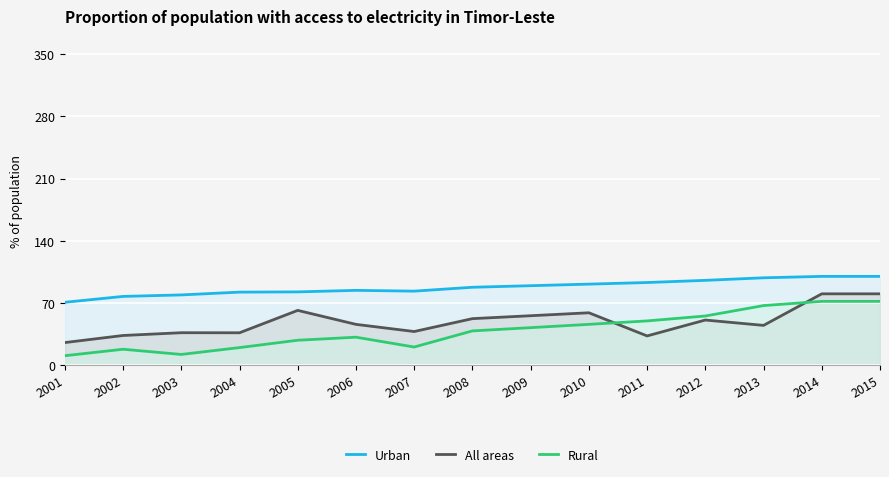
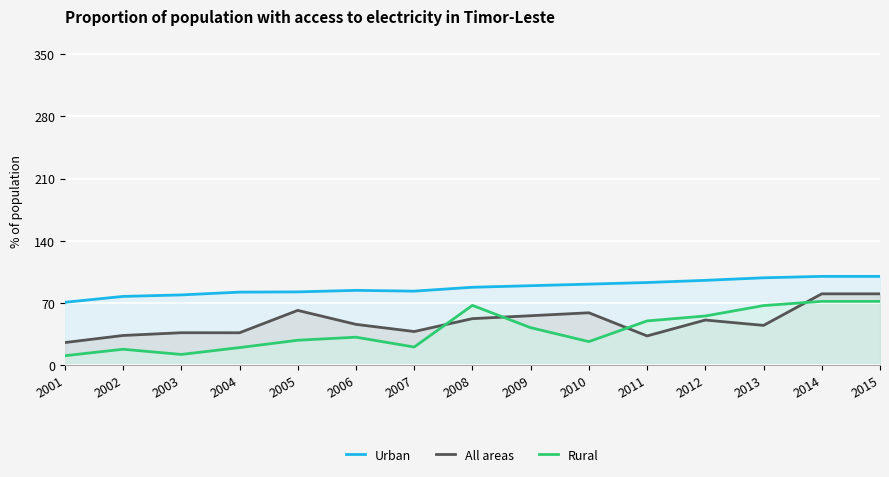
  {
    "Urban": {
      "2001": 70,
      "2002": 80,
      "2003": 80,
      "2004": 80,
      "2005": 80,
      "2006": 80,
      "2007": 80,
      "2008": 90,
      "2009": 90,
      "2010": 90,
      "2011": 90,
      "2012": 100,
      "2013": 100,
      "2014": 100,
      "2015": 100
    },
    "All areas": {
      "2001": 30,
      "2002": 30,
      "2003": 40,
      "2004": 40,
      "2005": 60,
      "2006": 50,
      "2007": 40,
      "2008": 50,
      "2009": 60,
      "2010": 60,
      "2011": 30,
      "2012": 50,
      "2013": 40,
      "2014": 80,
      "2015": 80
    },
    "Rural": {
      "2001": 10,
      "2002": 20,
      "2003": 10,
      "2004": 20,
      "2005": 30,
      "2006": 30,
      "2007": 20,
-     "2008": 40,
+     "2008": 70,
      "2009": 40,
-     "2010": 50,
+     "2010": 30,
      "2011": 50,
      "2012": 60,
      "2013": 70,
      "2014": 70,
      "2015": 70
    }
  }
